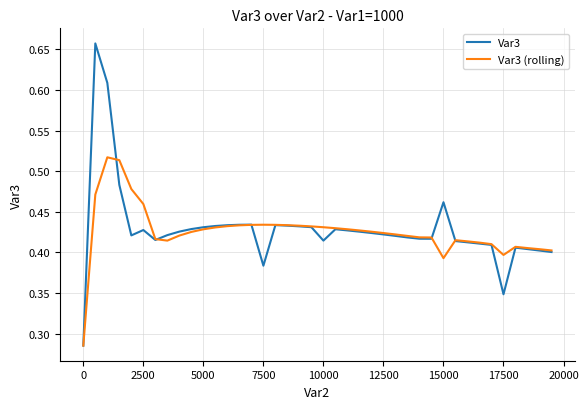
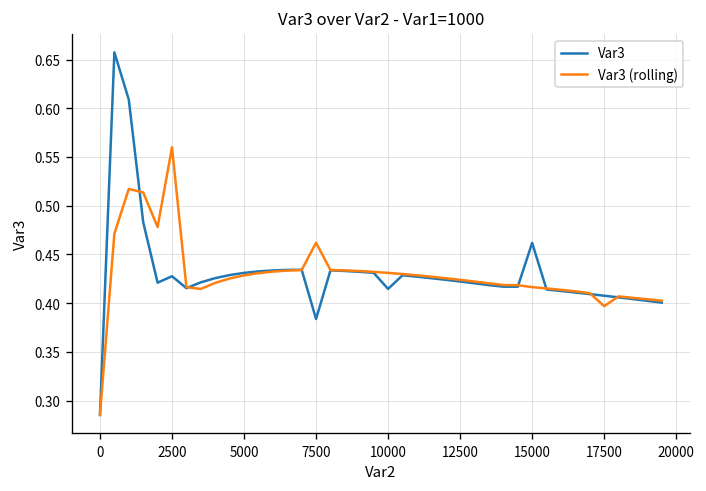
  {
    "Var3": {
      "2500": 0.43,
      "7500": 0.38,
      "10000": 0.41,
      "15000": 0.46,
-     "17500": 0.35
+     "17500": 0.41
    },
    "Var3 (rolling)": {
-     "2500": 0.46,
-     "7500": 0.43,
+     "2500": 0.56,
+     "7500": 0.46,
      "10000": 0.43,
-     "15000": 0.39,
+     "15000": 0.42,
      "17500": 0.40
    }
  }
